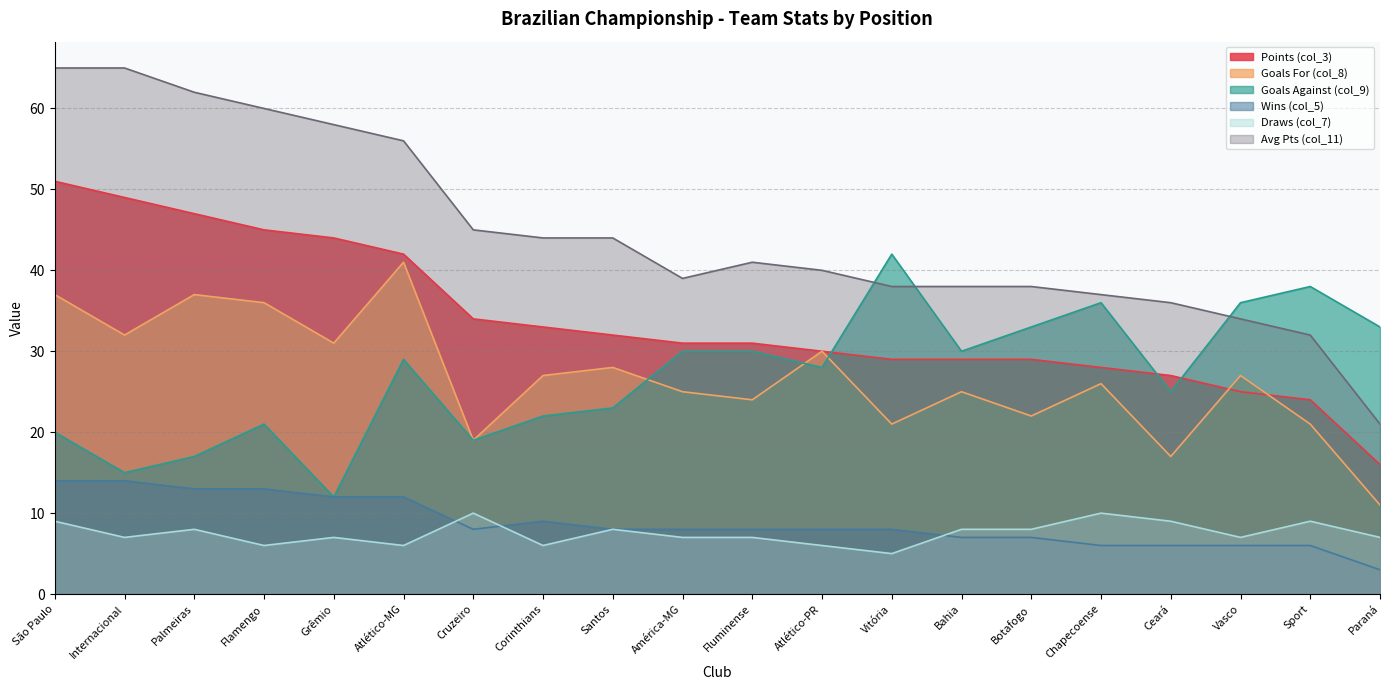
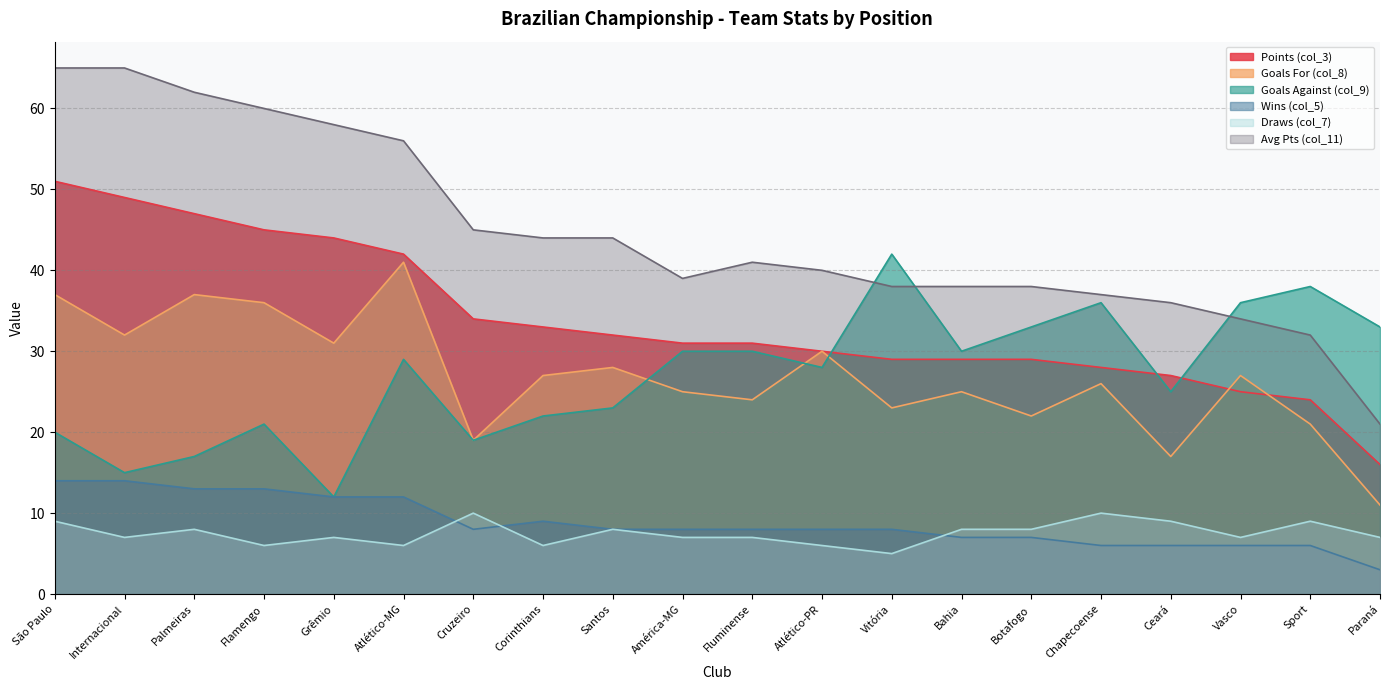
  {
    "Points (col_3)": {
      "São Paulo": 51,
      "Internacional": 49,
      "Palmeiras": 47,
      "Flamengo": 45,
      "Grêmio": 44,
      "Atlético-MG": 42,
      "Cruzeiro": 34,
      "Corinthians": 33,
      "Santos": 32,
      "América-MG": 31,
      "Fluminense": 31,
      "Vitória": 29,
      "Bahia": 29,
      "Botafogo": 29,
      "Chapecoense": 28,
      "Ceará": 27,
      "Vasco": 25,
      "Sport": 24,
      "Paraná": 16
    },
    "Goals For (col_8)": {
      "São Paulo": 37,
      "Internacional": 32,
      "Palmeiras": 37,
      "Flamengo": 36,
      "Grêmio": 31,
      "Atlético-MG": 41,
      "Corinthians": 27,
      "Santos": 28,
      "América-MG": 25,
      "Fluminense": 24,
-     "Vitória": 21,
+     "Vitória": 23,
      "Bahia": 25,
      "Botafogo": 22,
      "Chapecoense": 26,
      "Ceará": 17,
      "Vasco": 27,
      "Sport": 21,
      "Paraná": 11
    },
    "Draws (col_7)": {
      "São Paulo": 9,
      "Internacional": 7,
      "Palmeiras": 8,
      "Flamengo": 6,
      "Grêmio": 7,
      "Atlético-MG": 6,
      "Cruzeiro": 10,
      "Corinthians": 6,
      "América-MG": 7,
      "Fluminense": 7,
      "Atlético-PR": 6,
      "Vitória": 5,
      "Bahia": 8,
      "Botafogo": 8,
      "Chapecoense": 10,
      "Ceará": 9,
      "Vasco": 7,
      "Sport": 9,
      "Paraná": 7
    }
  }
